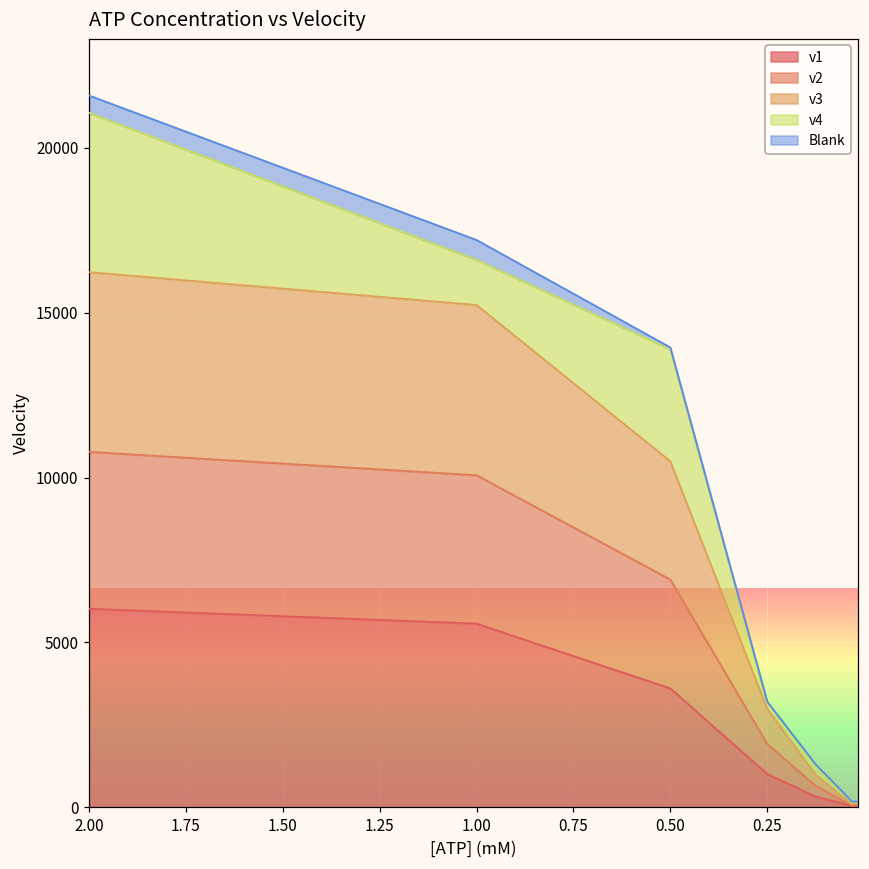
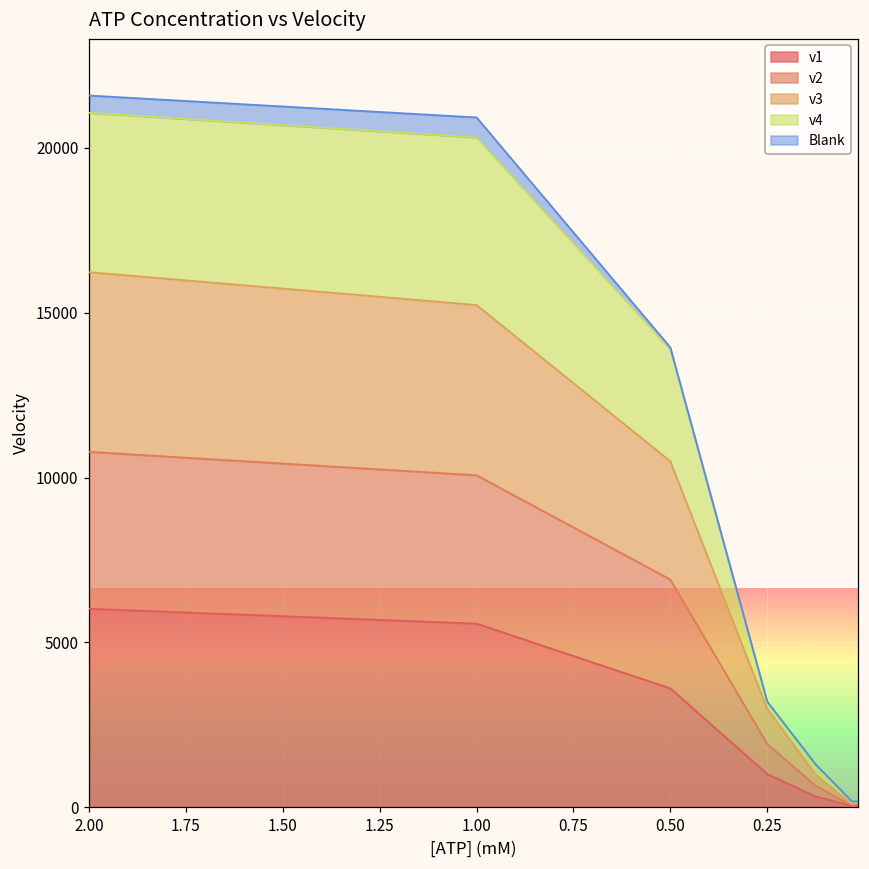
  {
    "v4": {
      "2.00": 4800,
-     "1.00": 1400
+     "1.00": 5100
    },
    "Blank": {
      "2.00": 500,
      "1.00": 600
    }
  }
